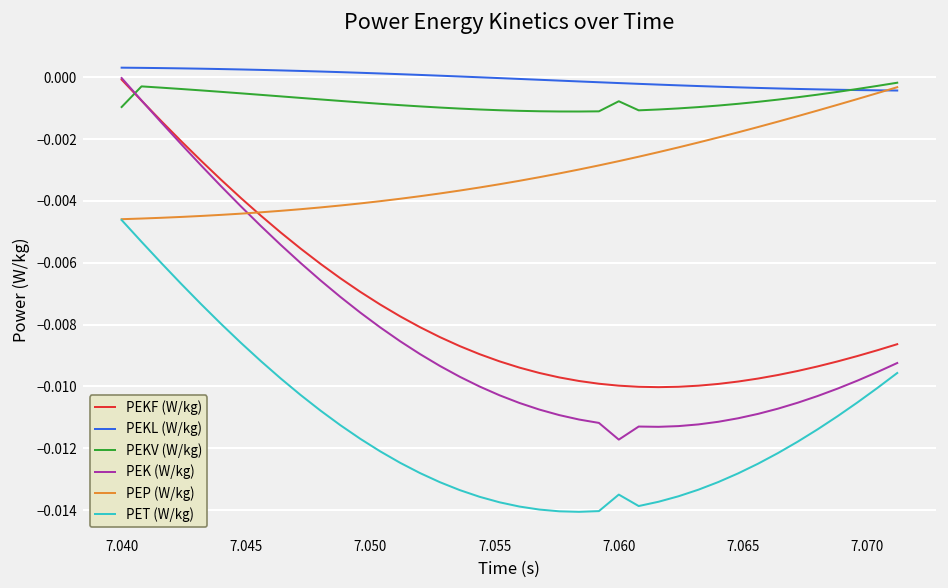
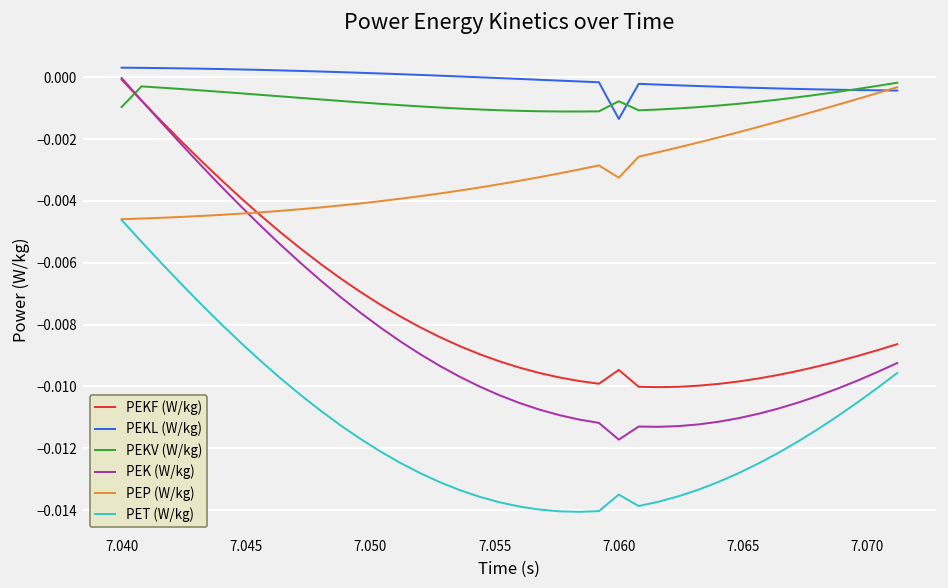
  {
    "PEKF (W/kg)": {
-     "7.060": -0.0100
+     "7.060": -0.0095
    },
    "PEKL (W/kg)": {
      "7.040": 0.0003,
-     "7.060": -0.0002
+     "7.060": -0.0014
    },
    "PEKV (W/kg)": {
      "7.040": -0.0010,
      "7.060": -0.0008
    },
    "PEK (W/kg)": {
      "7.060": -0.0117
    },
    "PEP (W/kg)": {
-     "7.060": -0.0027
+     "7.060": -0.0033
    },
    "PET (W/kg)": {
      "7.060": -0.0135
    }
  }
